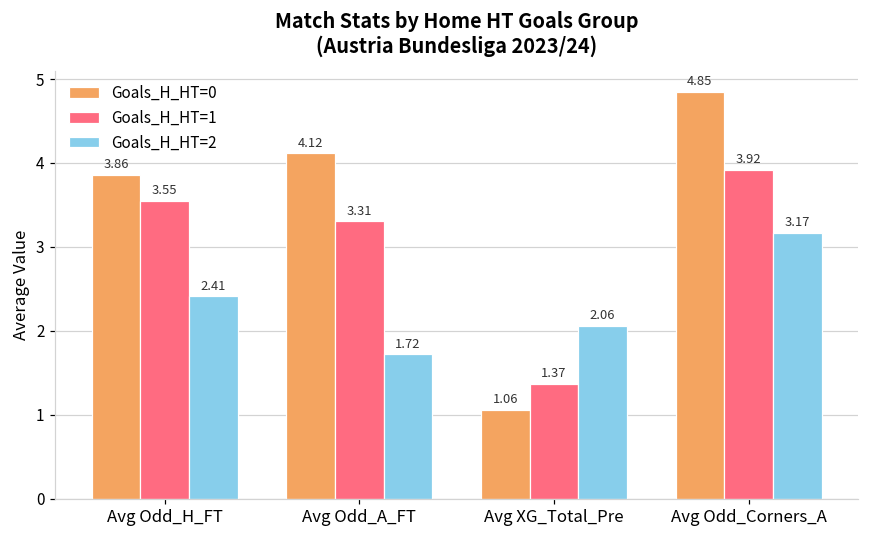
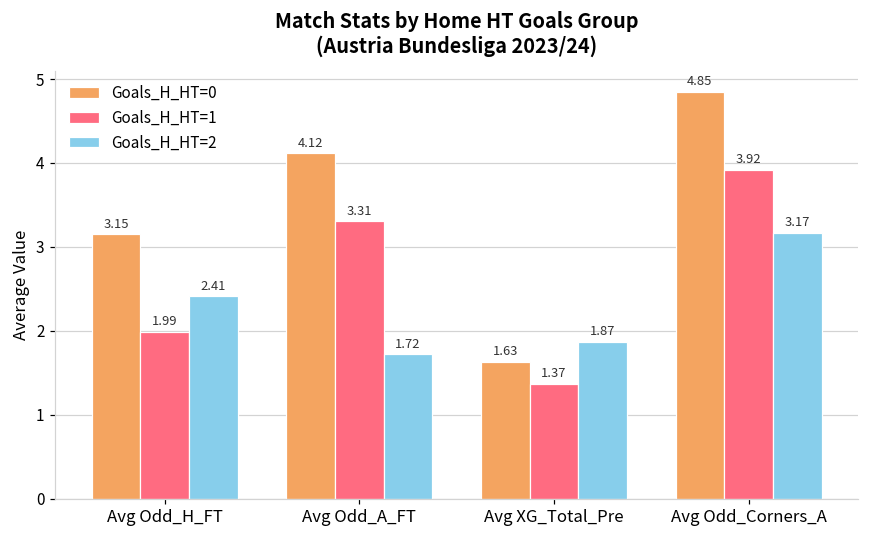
  {
    "Goals_H_HT=0": {
-     "Avg Odd_H_FT": 3.86,
+     "Avg Odd_H_FT": 3.15,
      "Avg Odd_A_FT": 4.12,
-     "Avg XG_Total_Pre": 1.06,
+     "Avg XG_Total_Pre": 1.63,
      "Avg Odd_Corners_A": 4.85
    },
    "Goals_H_HT=1": {
-     "Avg Odd_H_FT": 3.55,
+     "Avg Odd_H_FT": 1.99,
      "Avg Odd_A_FT": 3.31,
      "Avg XG_Total_Pre": 1.37,
      "Avg Odd_Corners_A": 3.92
    },
    "Goals_H_HT=2": {
      "Avg Odd_H_FT": 2.41,
      "Avg Odd_A_FT": 1.72,
-     "Avg XG_Total_Pre": 2.06,
+     "Avg XG_Total_Pre": 1.87,
      "Avg Odd_Corners_A": 3.17
    }
  }
